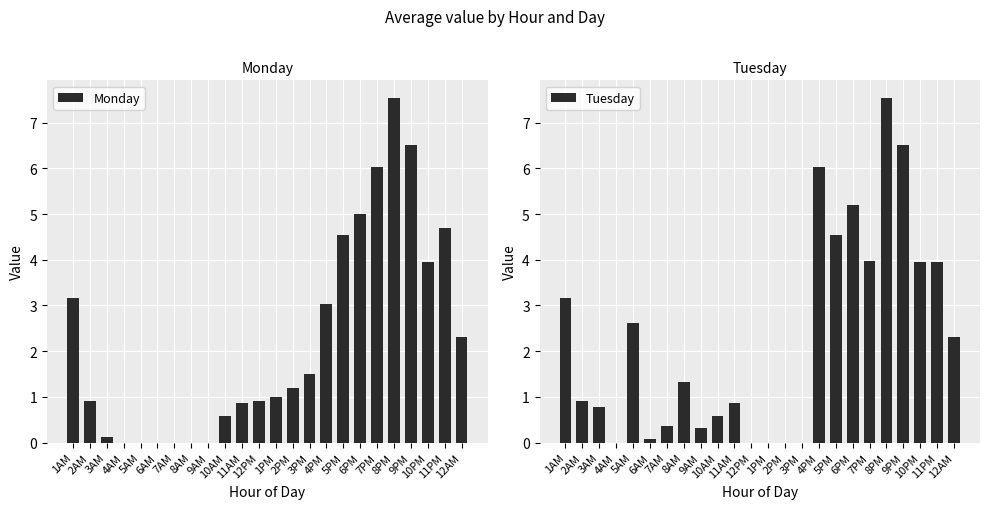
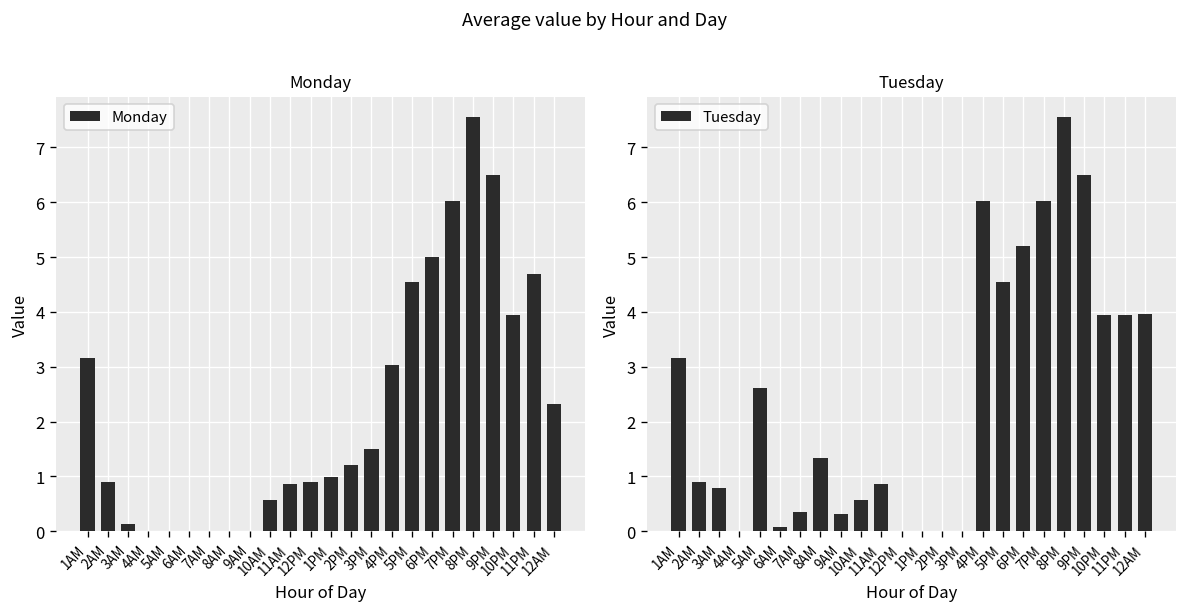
  {
    "Monday": {
      "1AM": 3.2,
      "2AM": 0.9,
      "3AM": 0.1,
      "4AM": 0.0,
      "5AM": 0.0,
      "6AM": 0.0,
      "7AM": 0.0,
      "8AM": 0.0,
      "9AM": 0.0,
      "10AM": 0.6,
      "11AM": 0.9,
      "12PM": 0.9,
      "1PM": 1.0,
      "2PM": 1.2,
      "3PM": 1.5,
      "4PM": 3.0,
      "5PM": 4.5,
      "6PM": 5.0,
      "7PM": 6.0,
      "8PM": 7.5,
      "9PM": 6.5,
      "10PM": 3.9,
      "11PM": 4.7,
      "12AM": 2.3
    },
    "Tuesday": {
      "1AM": 3.2,
      "2AM": 0.9,
      "3AM": 0.8,
      "4AM": 0.0,
      "5AM": 2.6,
      "6AM": 0.1,
      "7AM": 0.4,
      "8AM": 1.3,
      "9AM": 0.3,
      "10AM": 0.6,
      "11AM": 0.9,
      "12PM": 0.0,
      "1PM": 0.0,
      "2PM": 0.0,
      "3PM": 0.0,
      "4PM": 6.0,
      "5PM": 4.5,
      "6PM": 5.2,
-     "7PM": 4.0,
+     "7PM": 6.0,
      "8PM": 7.5,
      "9PM": 6.5,
      "10PM": 3.9,
      "11PM": 3.9,
-     "12AM": 2.3
+     "12AM": 4.0
    }
  }
